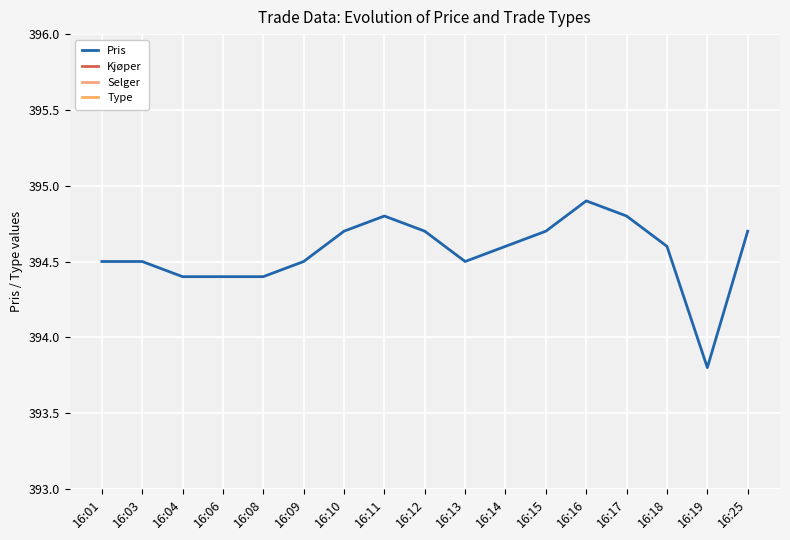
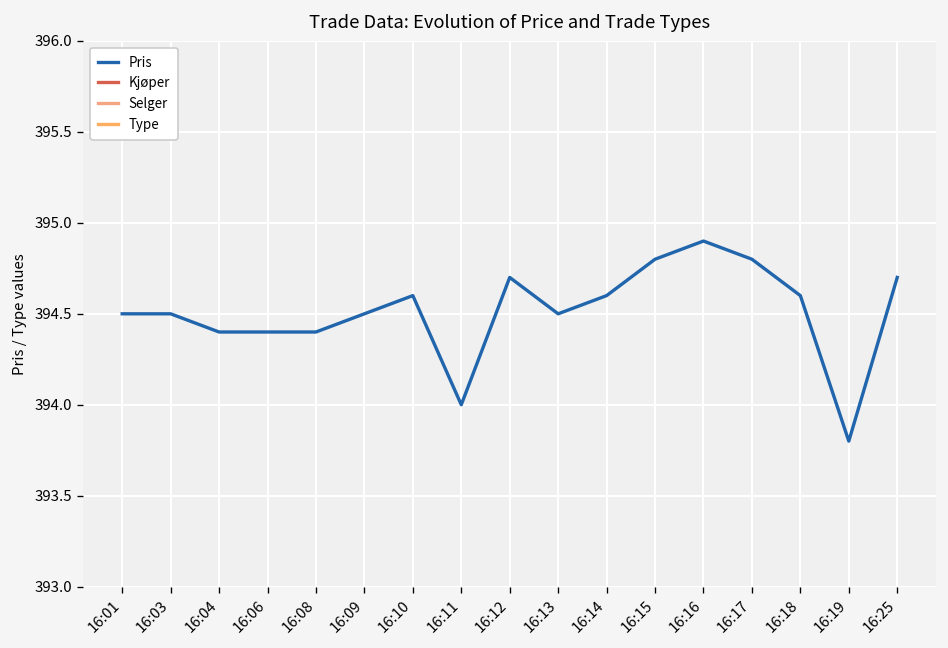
  {
    "Pris": {
      "16:01": 394.5,
      "16:03": 394.5,
      "16:04": 394.4,
      "16:06": 394.4,
      "16:08": 394.4,
      "16:09": 394.5,
-     "16:10": 394.7,
-     "16:11": 394.8,
+     "16:10": 394.6,
+     "16:11": 394.0,
      "16:12": 394.7,
      "16:13": 394.5,
      "16:14": 394.6,
-     "16:15": 394.7,
+     "16:15": 394.8,
      "16:16": 394.9,
      "16:17": 394.8,
      "16:18": 394.6,
      "16:19": 393.8,
      "16:25": 394.7
    }
  }
